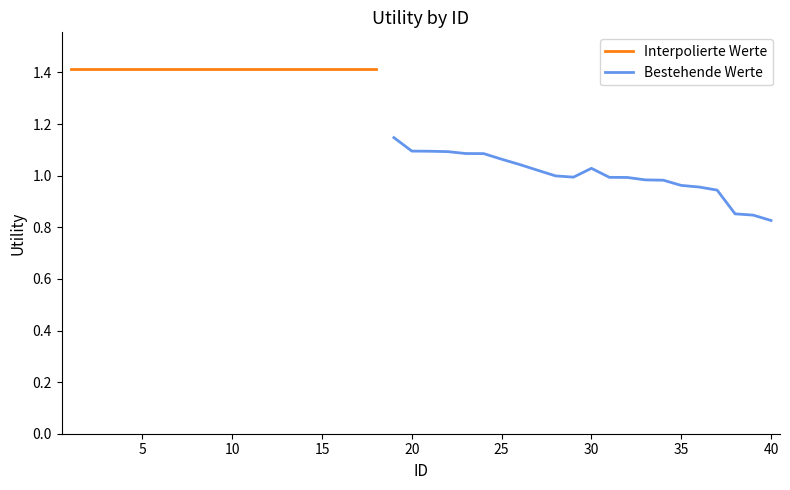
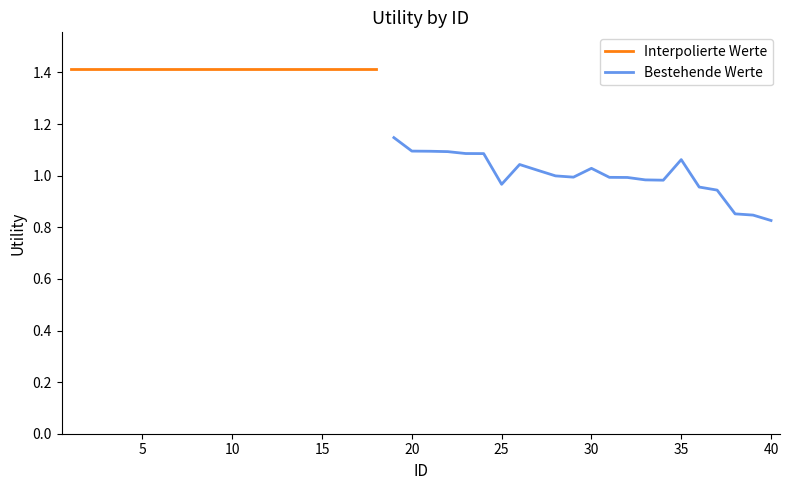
  {
    "Interpolierte Werte": {
      "5": 1.41,
      "10": 1.41,
      "15": 1.41
    },
    "Bestehende Werte": {
      "20": 1.10,
-     "25": 1.06,
+     "25": 0.97,
      "30": 1.03,
-     "35": 0.96,
+     "35": 1.06,
      "40": 0.83
    }
  }
